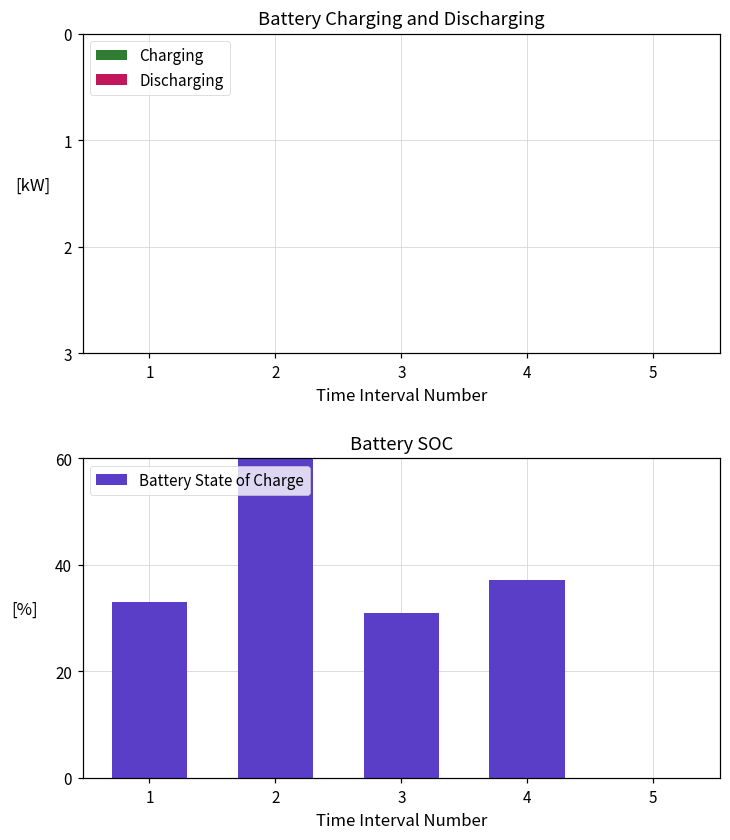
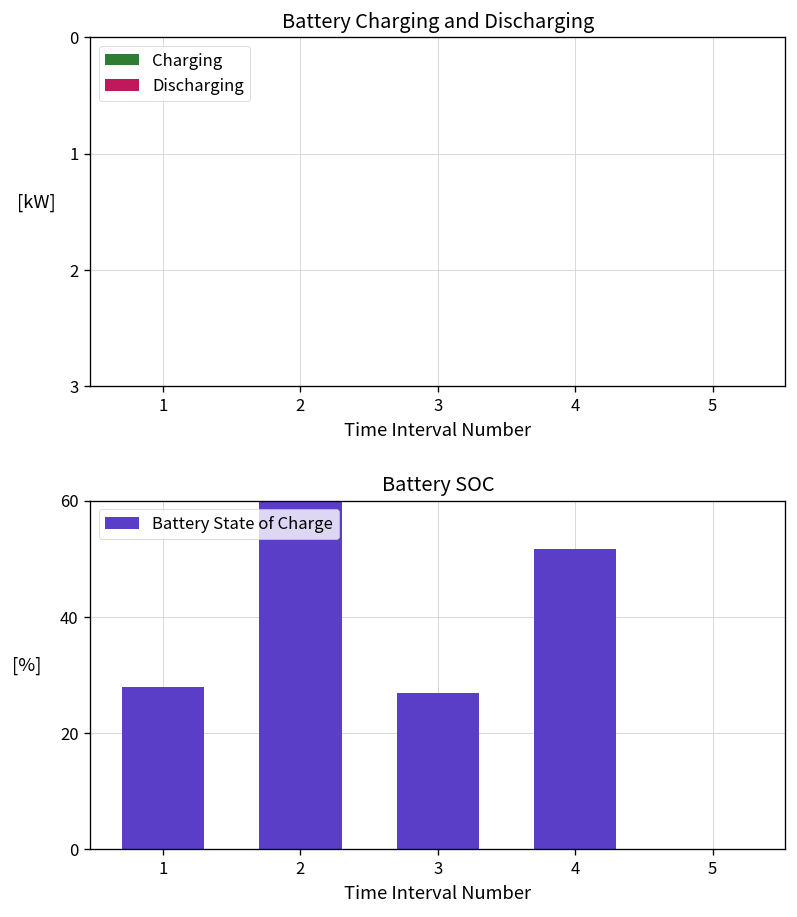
  {
    "Battery Charging and Discharging": {
      "Charging": {
        "1": 0.0,
        "2": 0.0,
        "3": 0.0,
        "4": 0.0,
        "5": 0.0
      },
      "Discharging": {
        "5": 0.0
      }
    },
    "Battery SOC": {
-     "1": 33,
+     "1": 28,
      "2": 60,
-     "3": 31,
-     "4": 37,
+     "3": 27,
+     "4": 52,
      "5": 0
    }
  }
